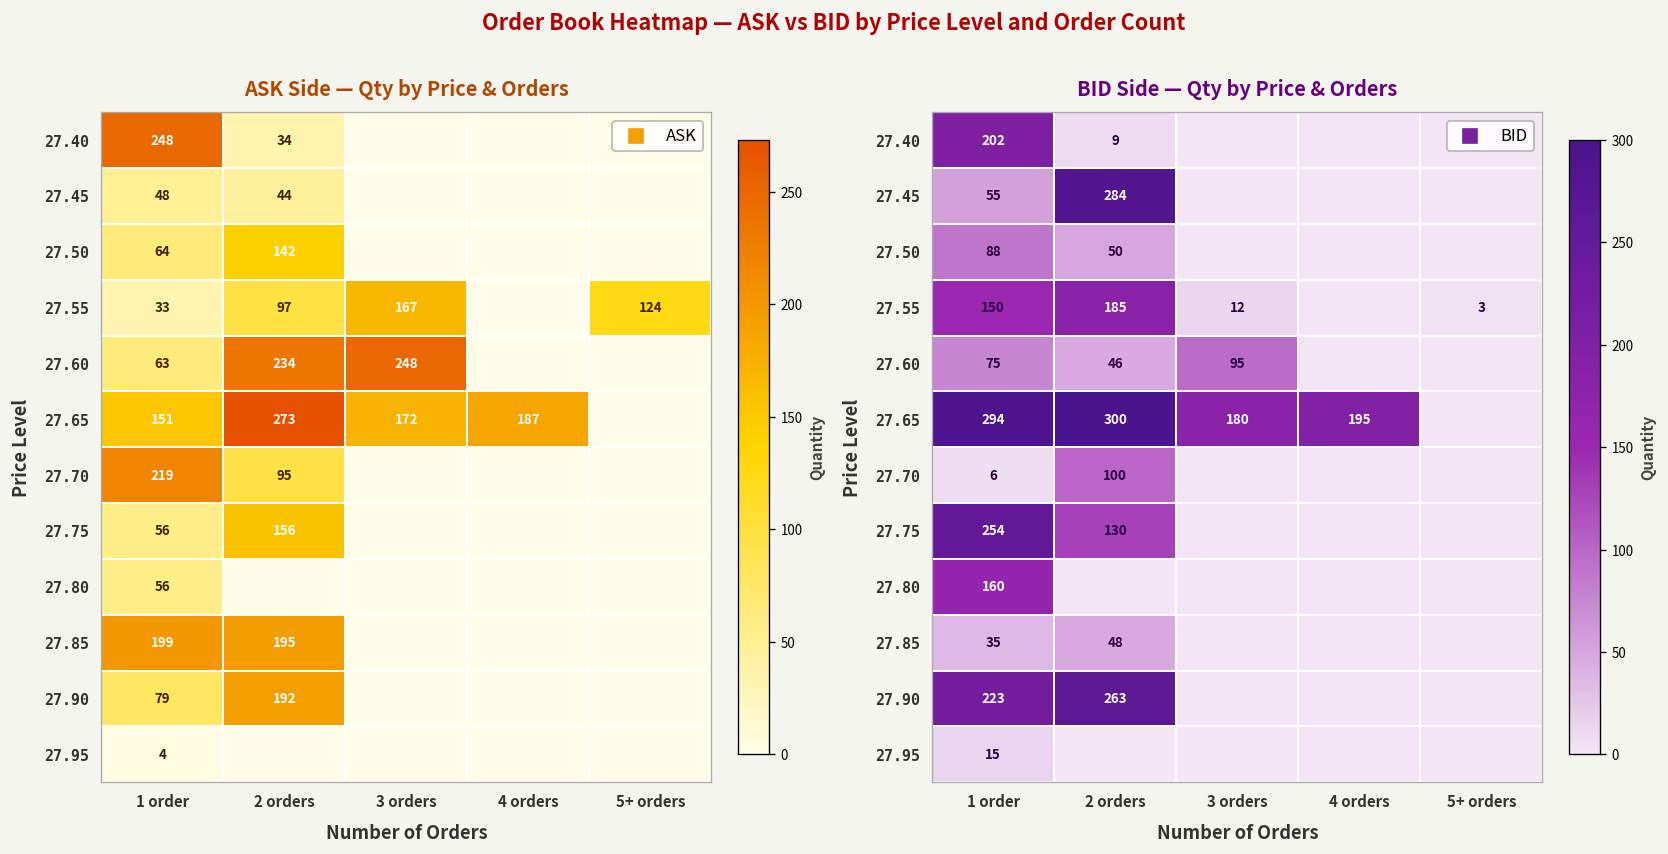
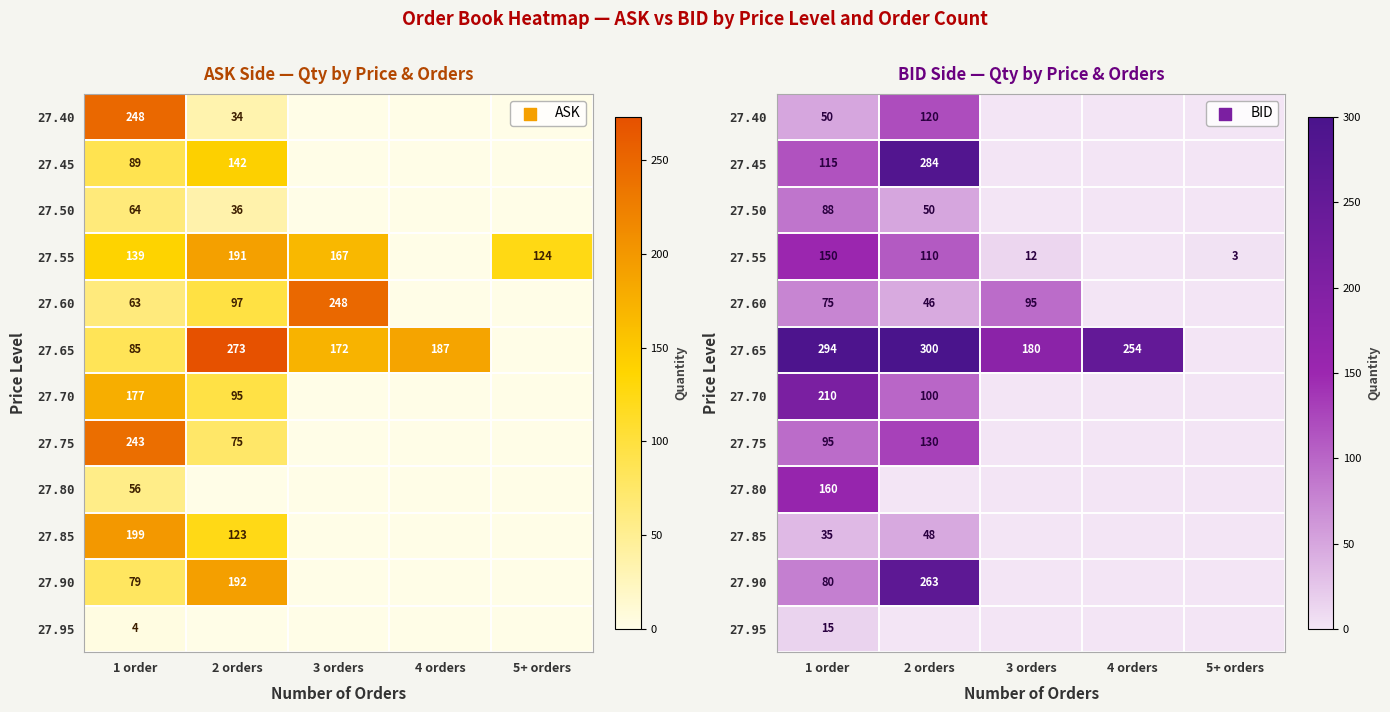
  {
    "ASK Side — Qty by Price & Orders": {
      "27.40": {
        "1 order": 248,
        "2 orders": 34
      },
      "27.45": {
-       "1 order": 48,
-       "2 orders": 44
+       "1 order": 89,
+       "2 orders": 142
      },
      "27.50": {
        "1 order": 64,
-       "2 orders": 142
+       "2 orders": 36
      },
      "27.55": {
-       "1 order": 33,
-       "2 orders": 97,
+       "1 order": 139,
+       "2 orders": 191,
        "3 orders": 167,
        "5+ orders": 124
      },
      "27.60": {
        "1 order": 63,
-       "2 orders": 234,
+       "2 orders": 97,
        "3 orders": 248
      },
      "27.65": {
-       "1 order": 151,
+       "1 order": 85,
        "2 orders": 273,
        "3 orders": 172,
        "4 orders": 187
      },
      "27.70": {
-       "1 order": 219,
+       "1 order": 177,
        "2 orders": 95
      },
      "27.75": {
-       "1 order": 56,
-       "2 orders": 156
+       "1 order": 243,
+       "2 orders": 75
      },
      "27.80": {
        "1 order": 56
      },
      "27.85": {
        "1 order": 199,
-       "2 orders": 195
+       "2 orders": 123
      },
      "27.90": {
        "1 order": 79,
        "2 orders": 192
      },
      "27.95": {
        "1 order": 4
      }
    },
    "BID Side — Qty by Price & Orders": {
      "27.40": {
-       "1 order": 202,
-       "2 orders": 9
+       "1 order": 50,
+       "2 orders": 120
      },
      "27.45": {
-       "1 order": 55,
+       "1 order": 115,
        "2 orders": 284
      },
      "27.50": {
        "1 order": 88,
        "2 orders": 50
      },
      "27.55": {
        "1 order": 150,
-       "2 orders": 185,
+       "2 orders": 110,
        "3 orders": 12,
        "5+ orders": 3
      },
      "27.60": {
        "1 order": 75,
        "2 orders": 46,
        "3 orders": 95
      },
      "27.65": {
        "1 order": 294,
        "2 orders": 300,
        "3 orders": 180,
-       "4 orders": 195
+       "4 orders": 254
      },
      "27.70": {
-       "1 order": 6,
+       "1 order": 210,
        "2 orders": 100
      },
      "27.75": {
-       "1 order": 254,
+       "1 order": 95,
        "2 orders": 130
      },
      "27.80": {
        "1 order": 160
      },
      "27.85": {
        "1 order": 35,
        "2 orders": 48
      },
      "27.90": {
-       "1 order": 223,
+       "1 order": 80,
        "2 orders": 263
      },
      "27.95": {
        "1 order": 15
      }
    }
  }
